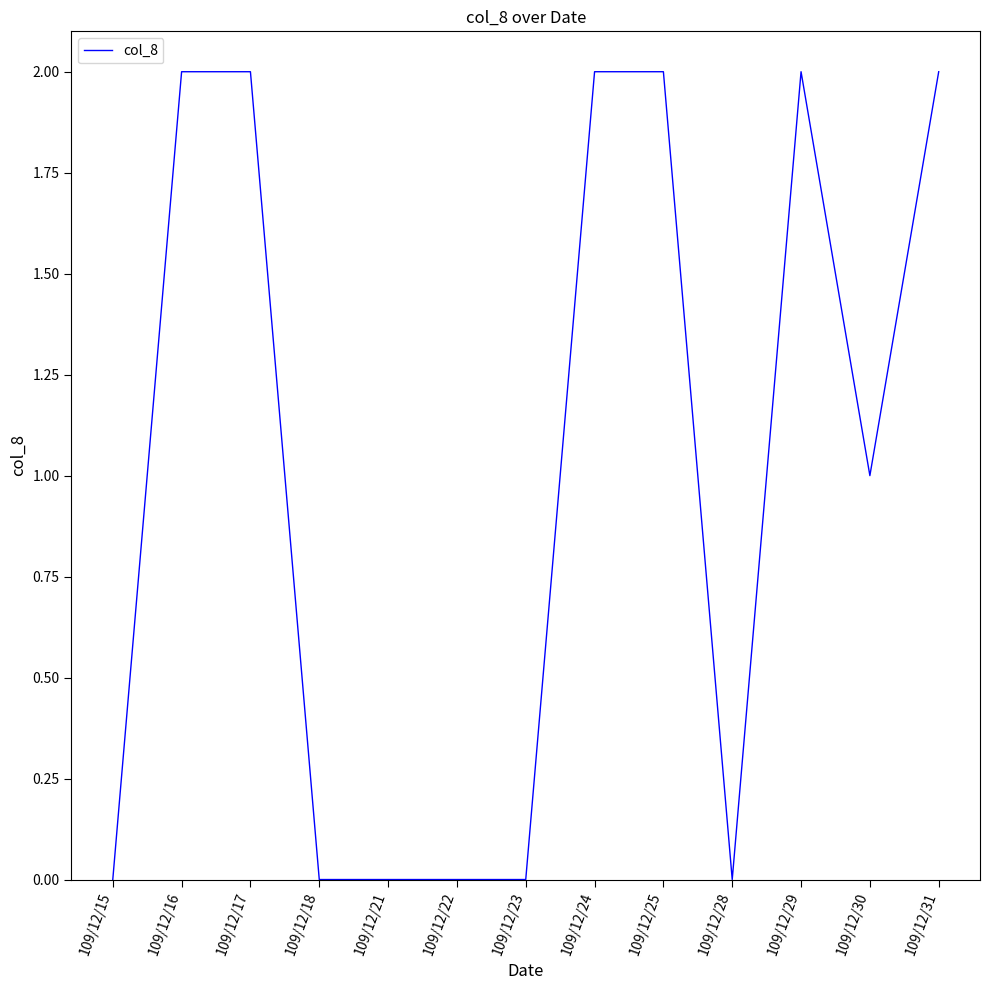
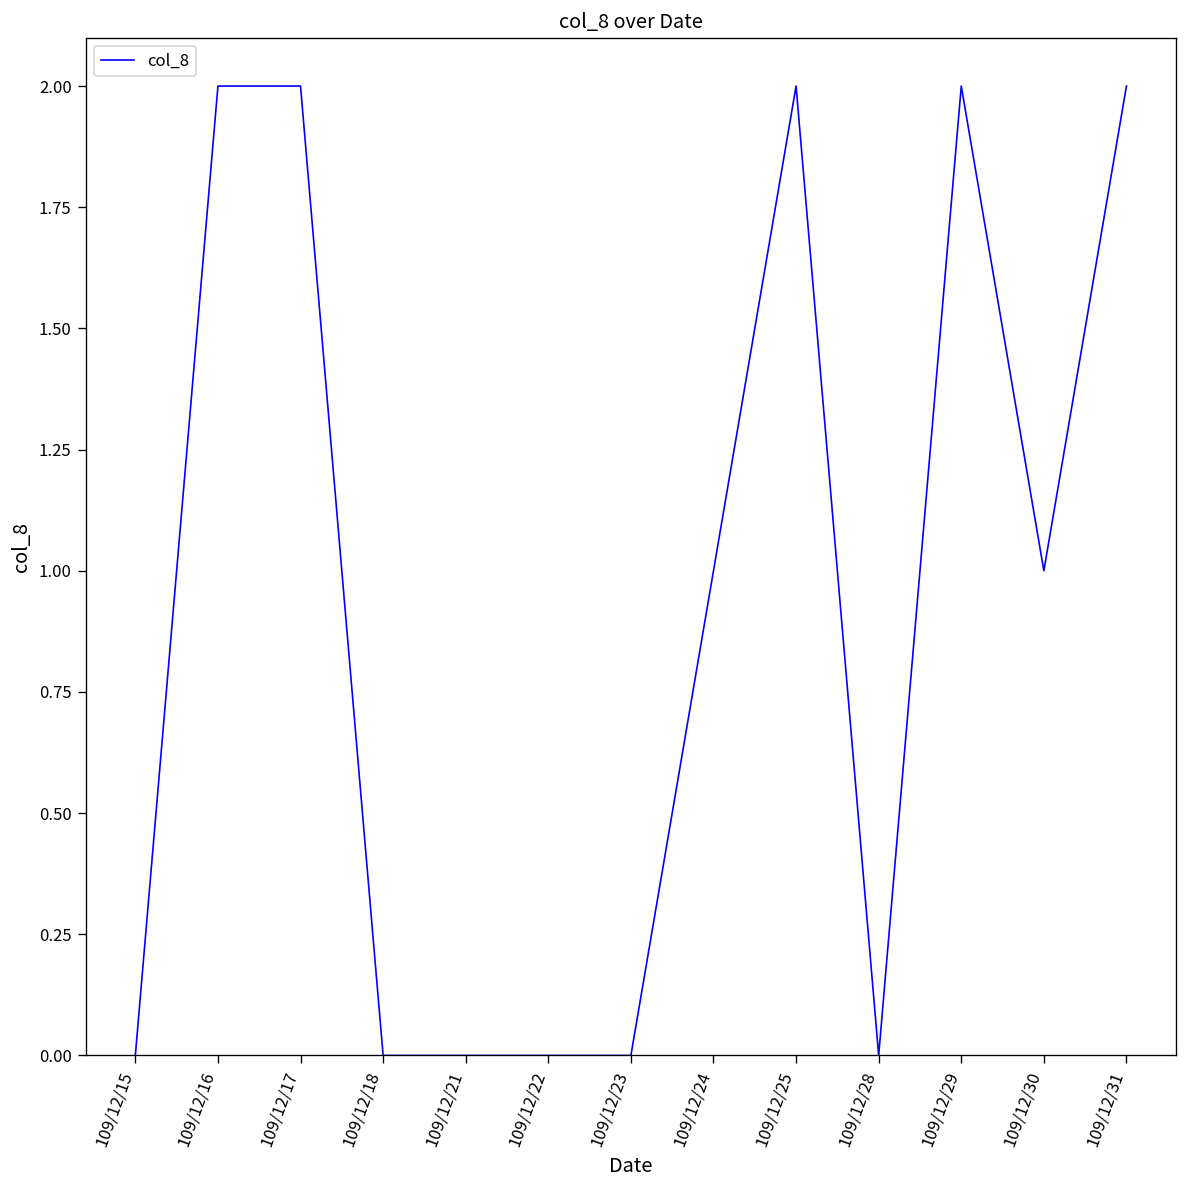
  {
    "109/12/15": 0,
    "109/12/16": 2,
    "109/12/17": 2,
    "109/12/18": 0,
    "109/12/21": 0,
    "109/12/22": 0,
    "109/12/23": 0,
-   "109/12/24": 2,
+   "109/12/24": 1,
    "109/12/25": 2,
    "109/12/28": 0,
    "109/12/29": 2,
    "109/12/30": 1,
    "109/12/31": 2
  }
